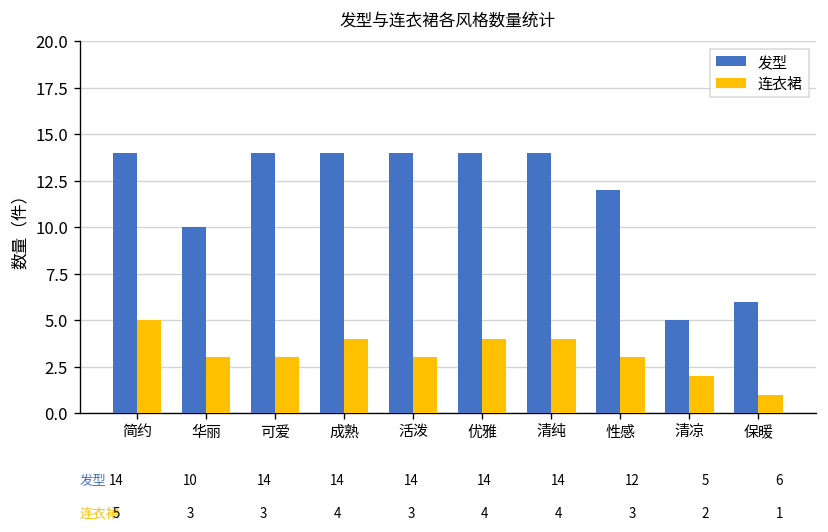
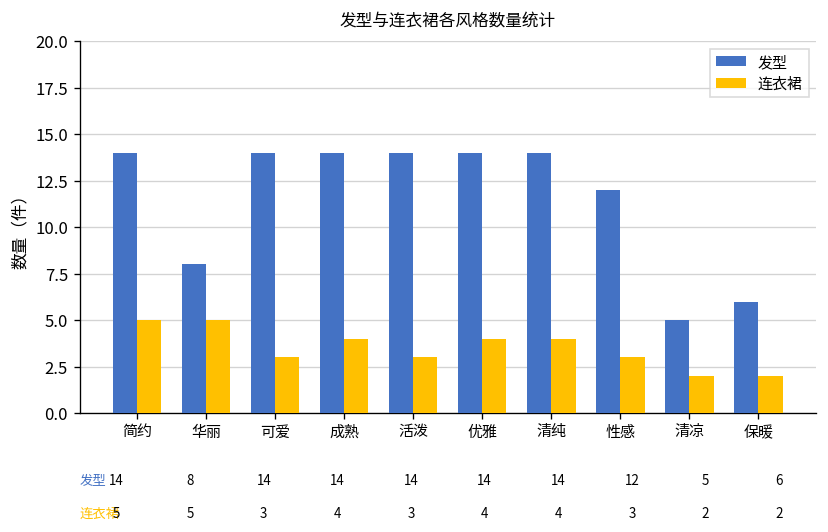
  {
    "发型": {
-     "华丽": 10
+     "华丽": 8
    },
    "连衣裙": {
-     "华丽": 3,
-     "保暖": 1
+     "华丽": 5,
+     "保暖": 2
    }
  }
